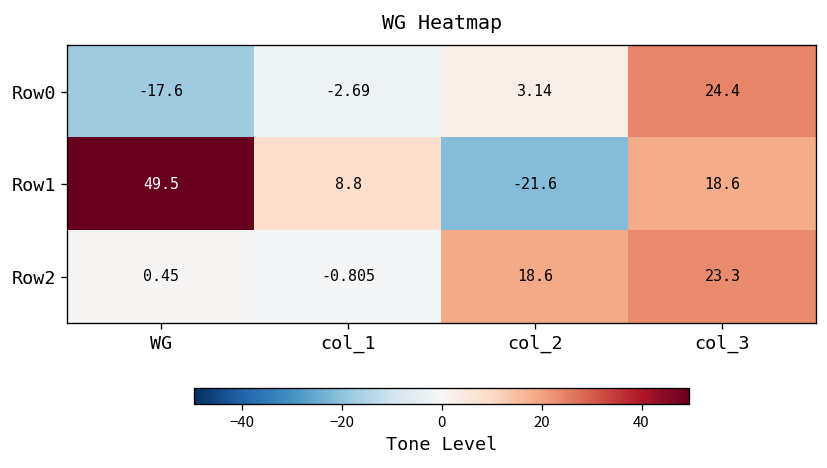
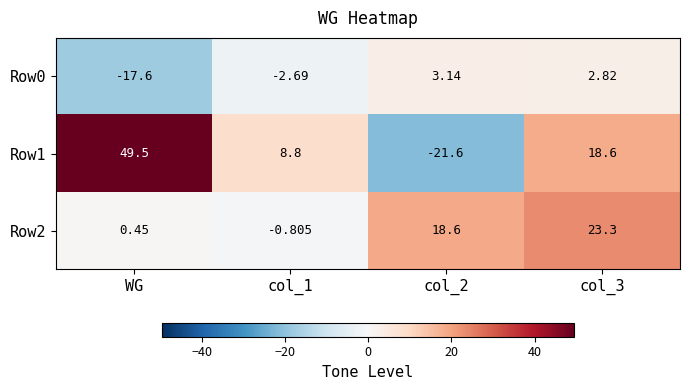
  {
    "Row0": {
      "WG": -17.6,
      "col_1": -2.69,
      "col_2": 3.14,
-     "col_3": 24.4
+     "col_3": 2.82
    },
    "Row1": {
      "WG": 49.5,
      "col_1": 8.8,
      "col_2": -21.6,
      "col_3": 18.6
    },
    "Row2": {
      "WG": 0.45,
      "col_1": -0.805,
      "col_2": 18.6,
      "col_3": 23.3
    }
  }
